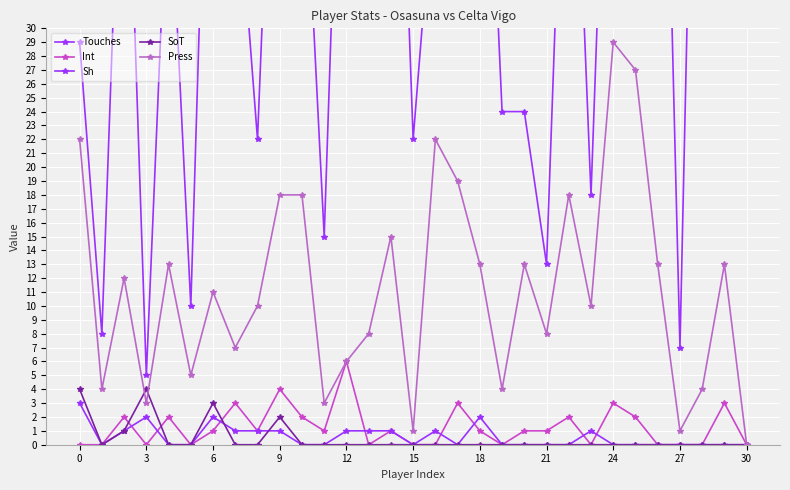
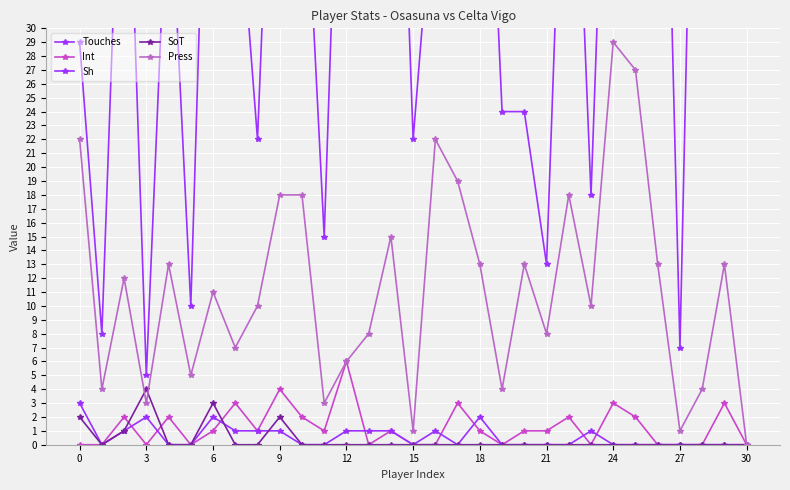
  {
    "SoT": {
-     "0": 4,
+     "0": 2,
      "3": 4,
      "6": 3,
      "9": 2,
      "12": 0,
      "18": 0
    }
  }
